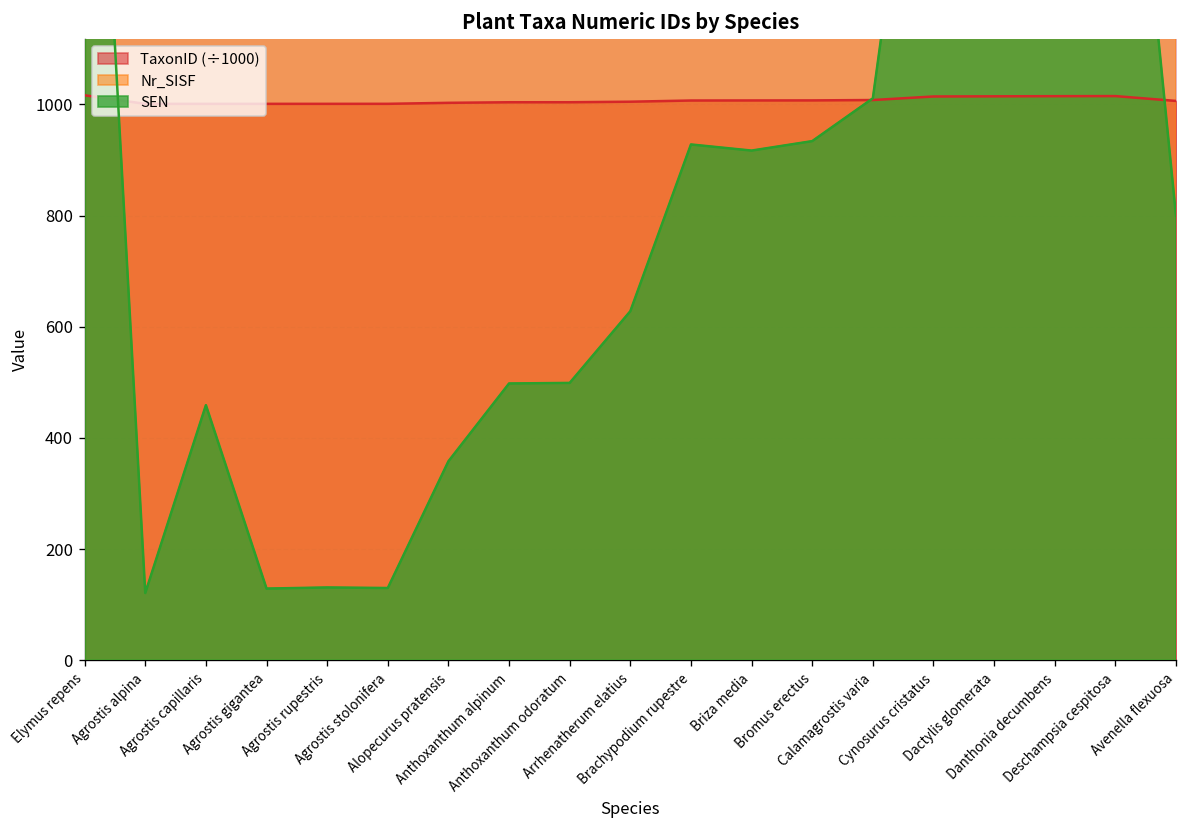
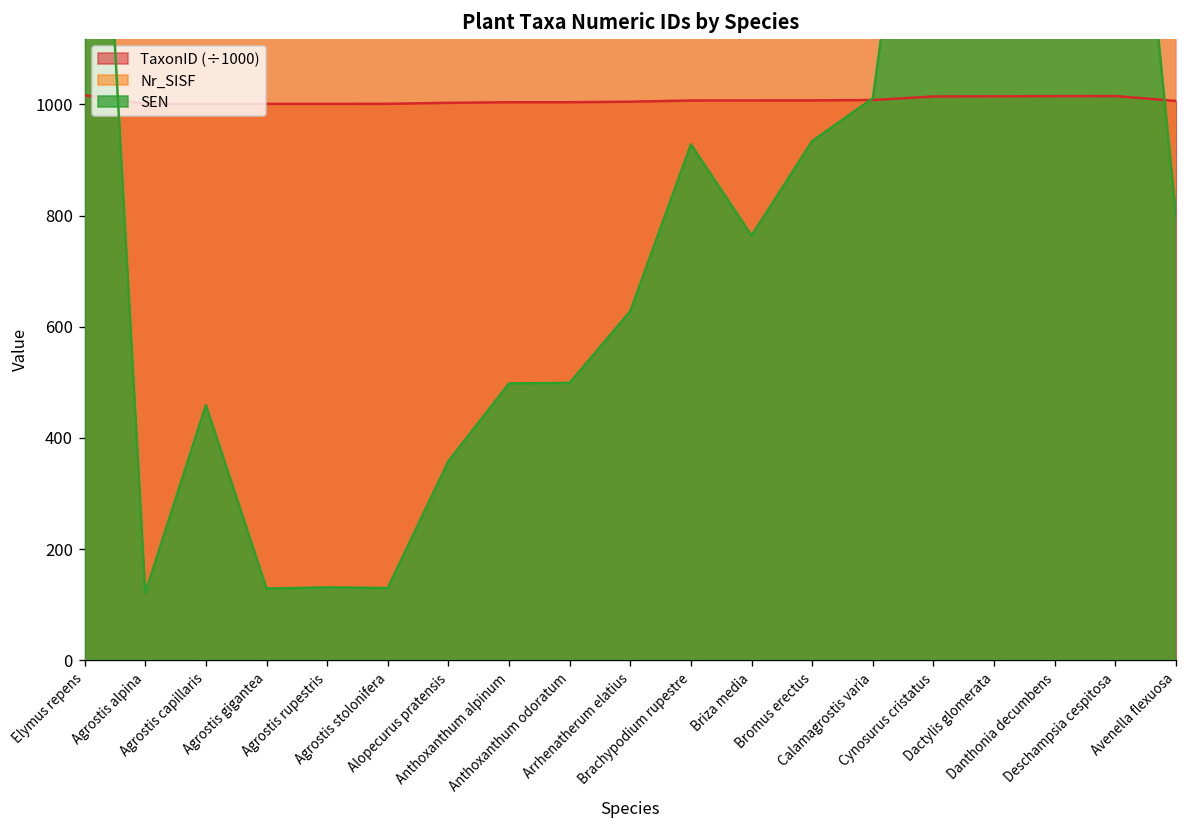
  {
    "TaxonID (÷1000)": {
      "Elymus repens": 1020,
      "Agrostis gigantea": 1000,
      "Agrostis rupestris": 1000,
      "Agrostis stolonifera": 1000,
      "Alopecurus pratensis": 1000,
      "Anthoxanthum alpinum": 1000,
      "Anthoxanthum odoratum": 1000,
      "Arrhenatherum elatius": 1000,
      "Brachypodium rupestre": 1010,
      "Briza media": 1010,
      "Bromus erectus": 1010,
      "Cynosurus cristatus": 1010,
      "Dactylis glomerata": 1010,
      "Danthonia decumbens": 1010,
      "Deschampsia cespitosa": 1020,
      "Avenella flexuosa": 1010
    },
    "SEN": {
      "Agrostis alpina": 120,
      "Agrostis capillaris": 460,
      "Agrostis gigantea": 130,
      "Agrostis rupestris": 130,
      "Agrostis stolonifera": 130,
      "Alopecurus pratensis": 360,
      "Anthoxanthum alpinum": 500,
      "Anthoxanthum odoratum": 500,
      "Arrhenatherum elatius": 630,
      "Brachypodium rupestre": 930,
-     "Briza media": 920,
+     "Briza media": 760,
      "Bromus erectus": 930,
      "Avenella flexuosa": 800
    }
  }
